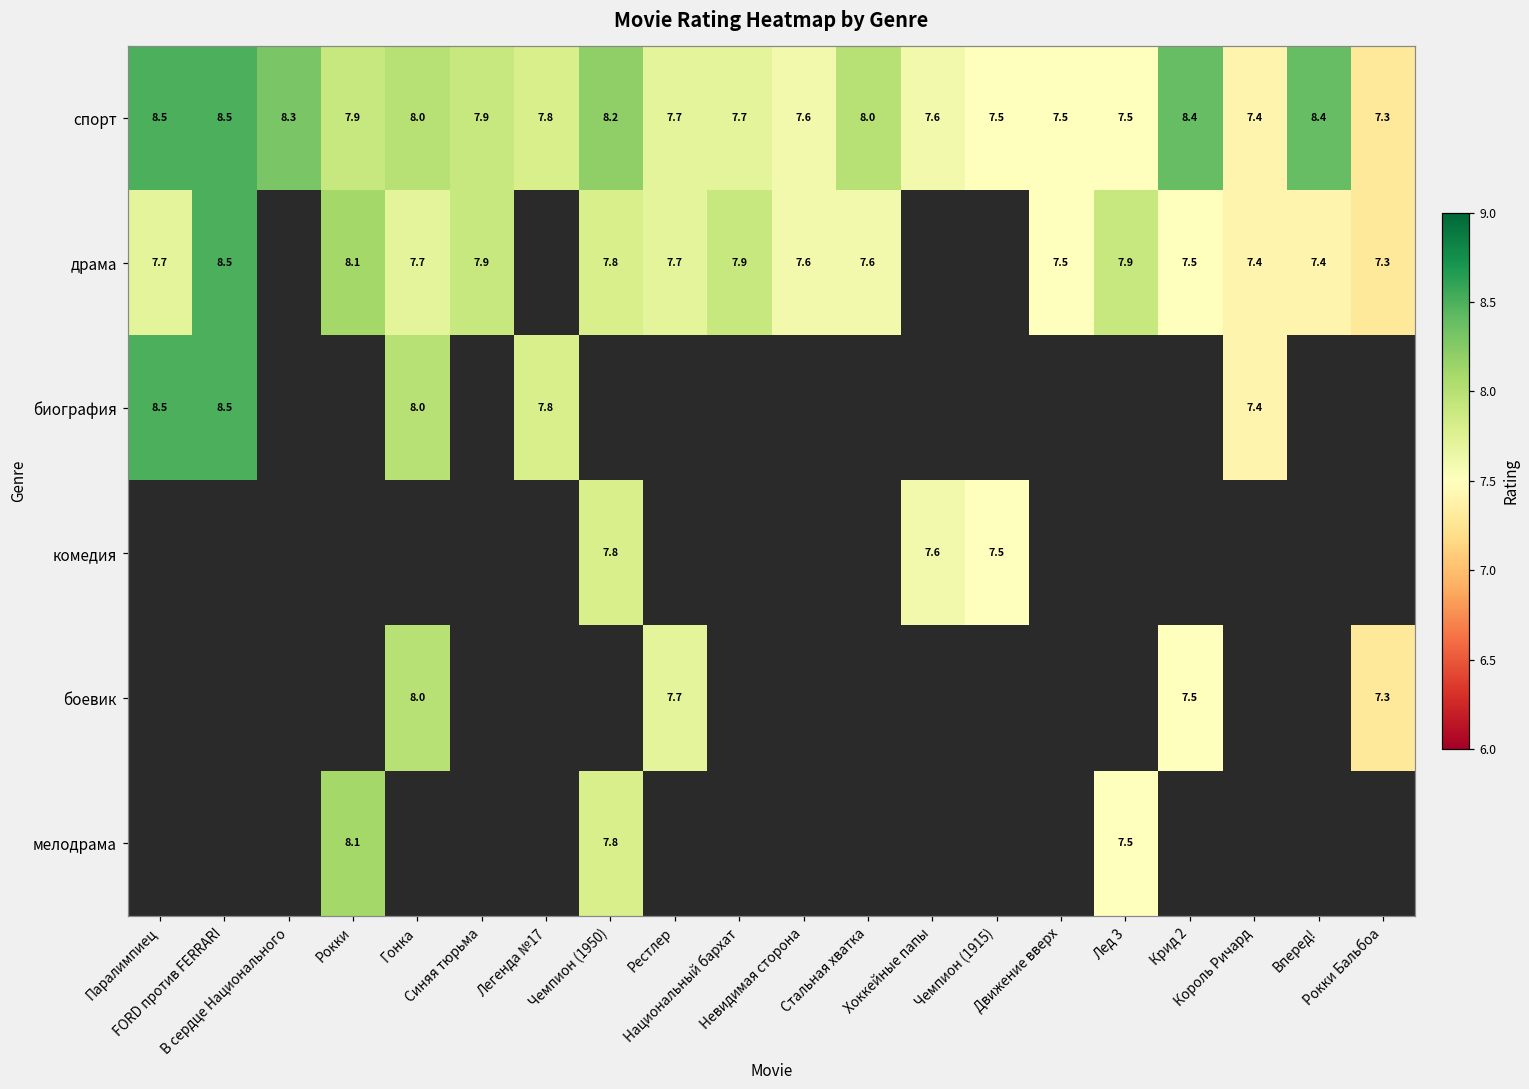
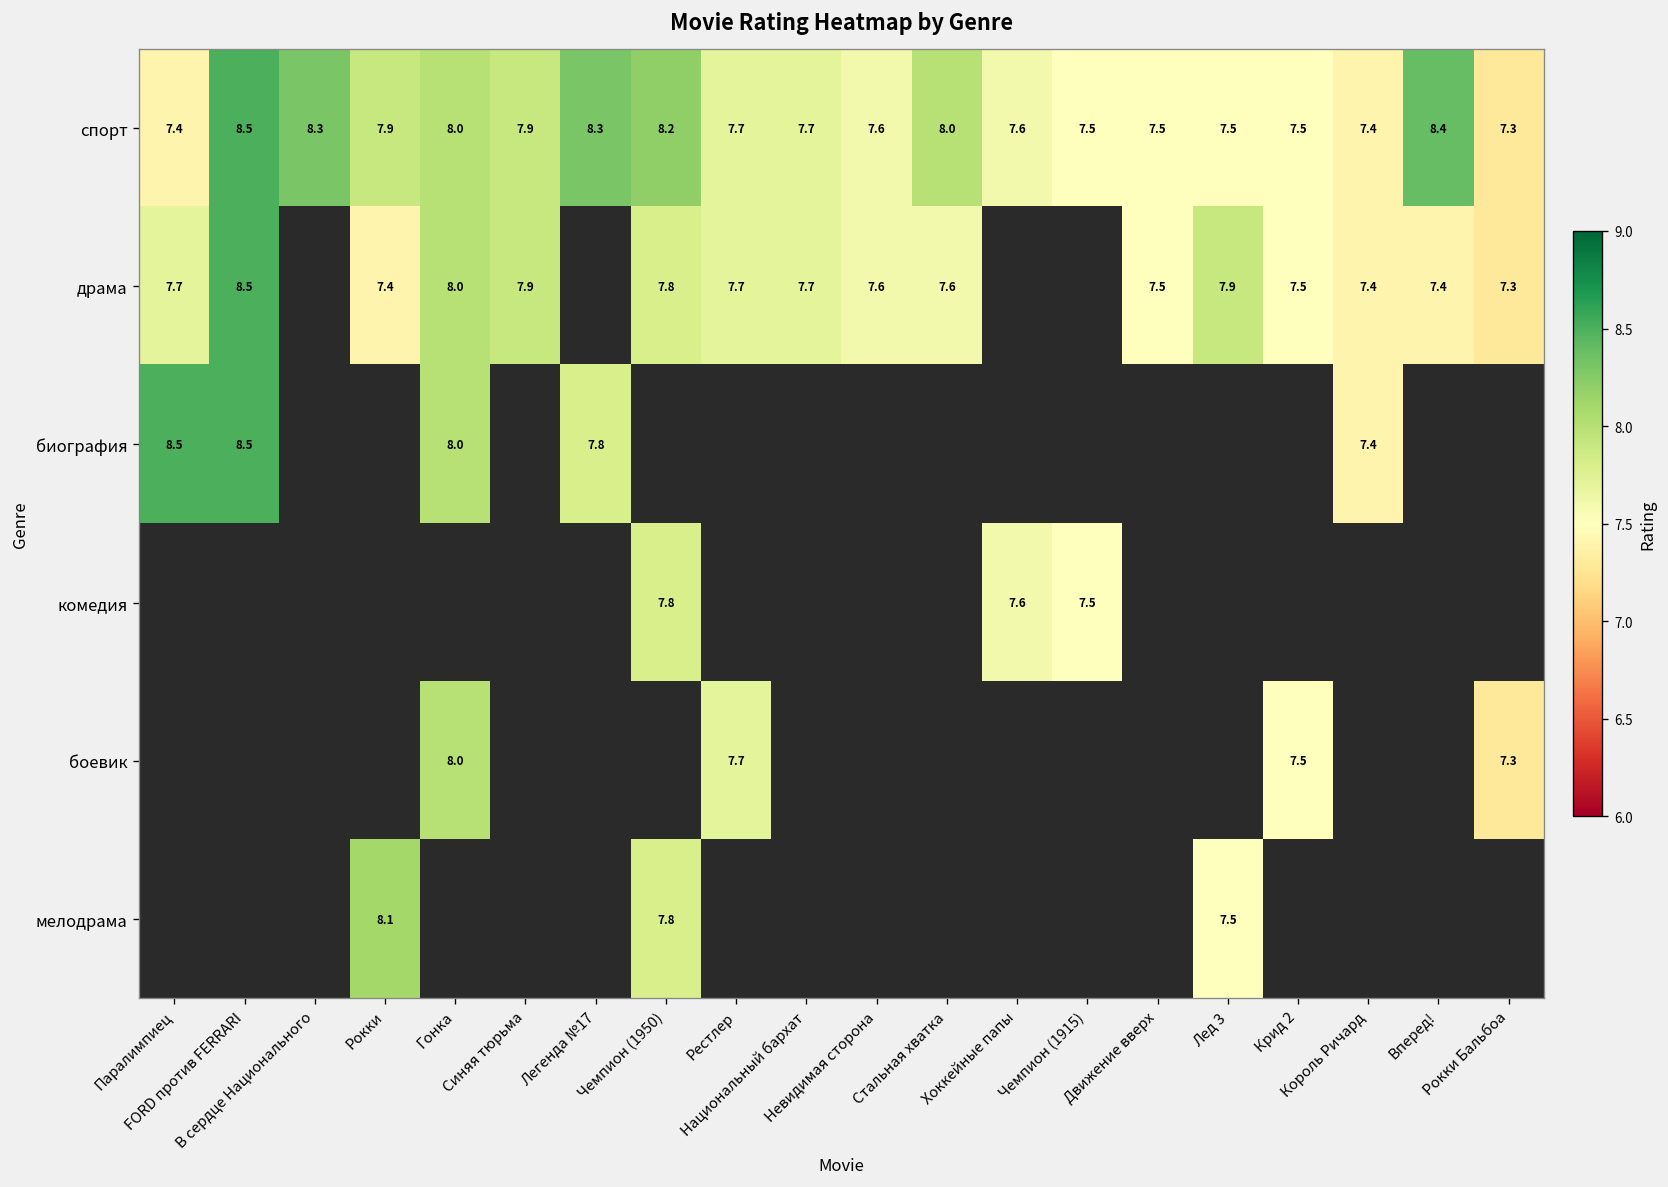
  {
    "спорт": {
-     "Паралимпиец": 8.5,
+     "Паралимпиец": 7.4,
      "FORD против FERRARI": 8.5,
      "В сердце Национального": 8.3,
      "Рокки": 7.9,
      "Гонка": 8.0,
      "Синяя тюрьма": 7.9,
-     "Легенда №17": 7.8,
+     "Легенда №17": 8.3,
      "Чемпион (1950)": 8.2,
      "Рестлер": 7.7,
      "Национальный бархат": 7.7,
      "Невидимая сторона": 7.6,
      "Стальная хватка": 8.0,
      "Хоккейные папы": 7.6,
      "Чемпион (1915)": 7.5,
      "Движение вверх": 7.5,
      "Лед 3": 7.5,
-     "Крид 2": 8.4,
+     "Крид 2": 7.5,
      "Король Ричард": 7.4,
      "Вперед!": 8.4,
      "Рокки Бальбоа": 7.3
    },
    "драма": {
      "Паралимпиец": 7.7,
      "FORD против FERRARI": 8.5,
-     "Рокки": 8.1,
-     "Гонка": 7.7,
+     "Рокки": 7.4,
+     "Гонка": 8.0,
      "Синяя тюрьма": 7.9,
      "Чемпион (1950)": 7.8,
      "Рестлер": 7.7,
-     "Национальный бархат": 7.9,
+     "Национальный бархат": 7.7,
      "Невидимая сторона": 7.6,
      "Стальная хватка": 7.6,
      "Движение вверх": 7.5,
      "Лед 3": 7.9,
      "Крид 2": 7.5,
      "Король Ричард": 7.4,
      "Вперед!": 7.4,
      "Рокки Бальбоа": 7.3
    },
    "биография": {
      "Паралимпиец": 8.5,
      "FORD против FERRARI": 8.5,
      "Гонка": 8.0,
      "Легенда №17": 7.8,
      "Король Ричард": 7.4
    },
    "комедия": {
      "Чемпион (1950)": 7.8,
      "Хоккейные папы": 7.6,
      "Чемпион (1915)": 7.5
    },
    "боевик": {
      "Гонка": 8.0,
      "Рестлер": 7.7,
      "Крид 2": 7.5,
      "Рокки Бальбоа": 7.3
    },
    "мелодрама": {
      "Рокки": 8.1,
      "Чемпион (1950)": 7.8,
      "Лед 3": 7.5
    }
  }
